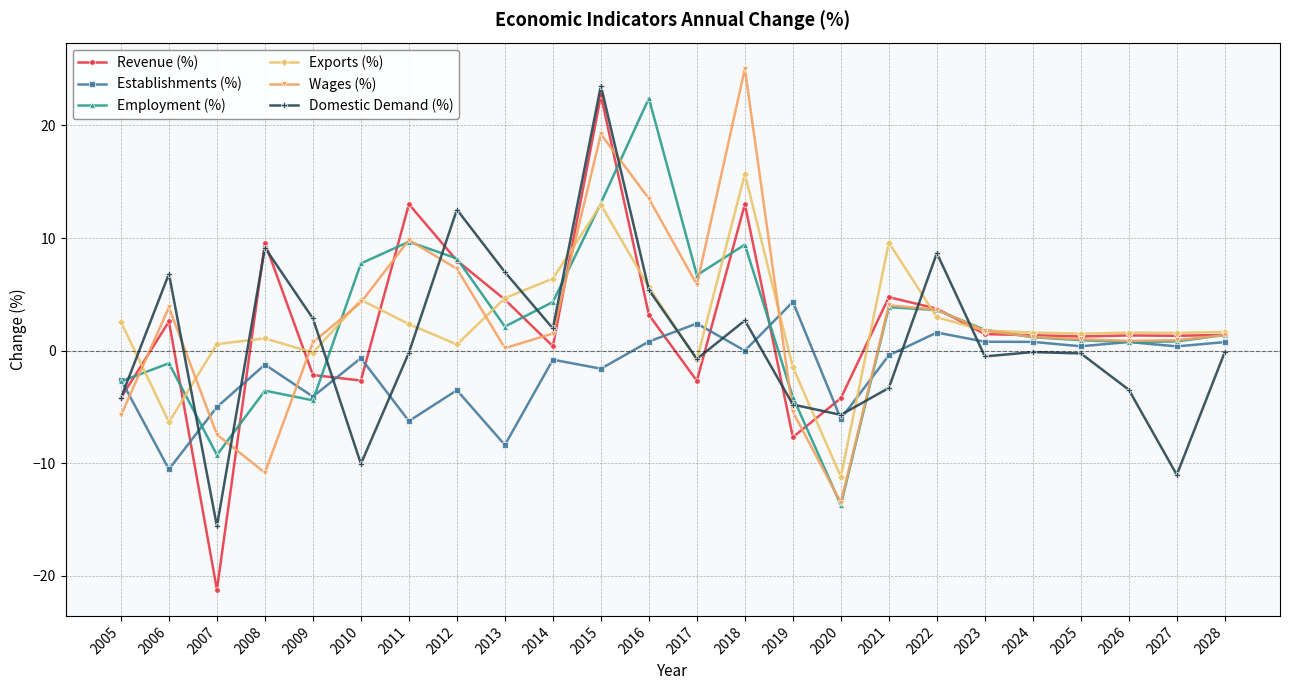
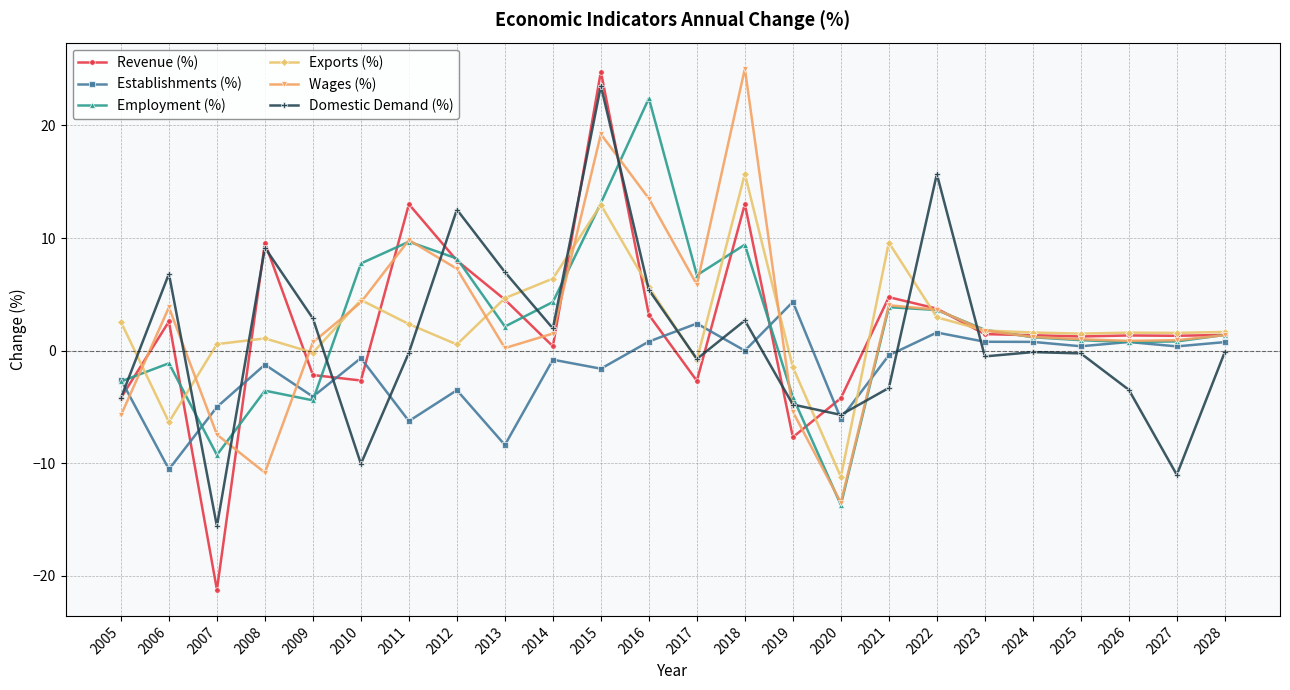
  {
    "Revenue (%)": {
      "2006": 2.6,
      "2007": -21.2,
      "2008": 9.6,
      "2009": -2.2,
      "2010": -2.7,
      "2011": 13.0,
      "2014": 0.4,
-     "2015": 22.7,
+     "2015": 24.8,
      "2016": 3.2,
      "2017": -2.7,
      "2018": 13.0,
      "2019": -7.7,
      "2020": -4.2,
      "2021": 4.8,
      "2023": 1.5,
      "2025": 1.3,
      "2026": 1.4,
      "2027": 1.3
    },
    "Domestic Demand (%)": {
      "2006": 6.8,
      "2007": -15.6,
      "2008": 9.1,
      "2009": 2.9,
      "2010": -10.0,
      "2011": -0.2,
      "2012": 12.5,
      "2013": 7.0,
      "2014": 2.0,
      "2015": 23.5,
      "2016": 5.4,
      "2018": 2.7,
      "2019": -4.8,
      "2020": -5.7,
      "2021": -3.3,
-     "2022": 8.7,
+     "2022": 15.7,
      "2023": -0.5,
      "2024": -0.1,
      "2025": -0.2,
      "2026": -3.5,
      "2027": -11.0,
      "2028": -0.1
    }
  }
